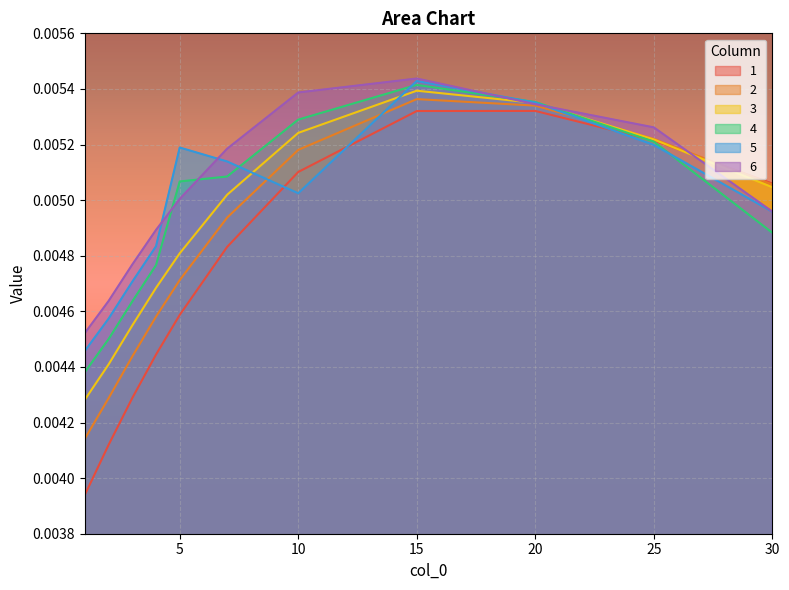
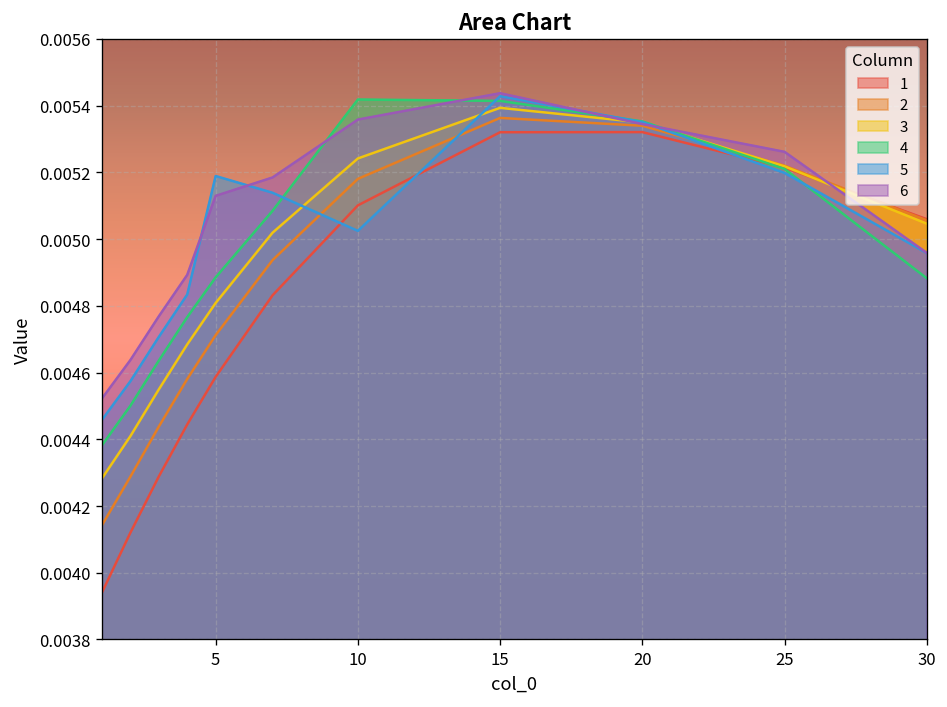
  {
    "4": {
-     "5": 0.00507,
-     "10": 0.00529,
+     "5": 0.00489,
+     "10": 0.00542,
      "15": 0.00541,
      "30": 0.00488
    },
    "5": {
      "5": 0.00519,
      "10": 0.00502,
      "25": 0.00520
    },
    "6": {
-     "5": 0.00500,
-     "10": 0.00539,
+     "5": 0.00513,
+     "10": 0.00536,
      "25": 0.00526
    }
  }
